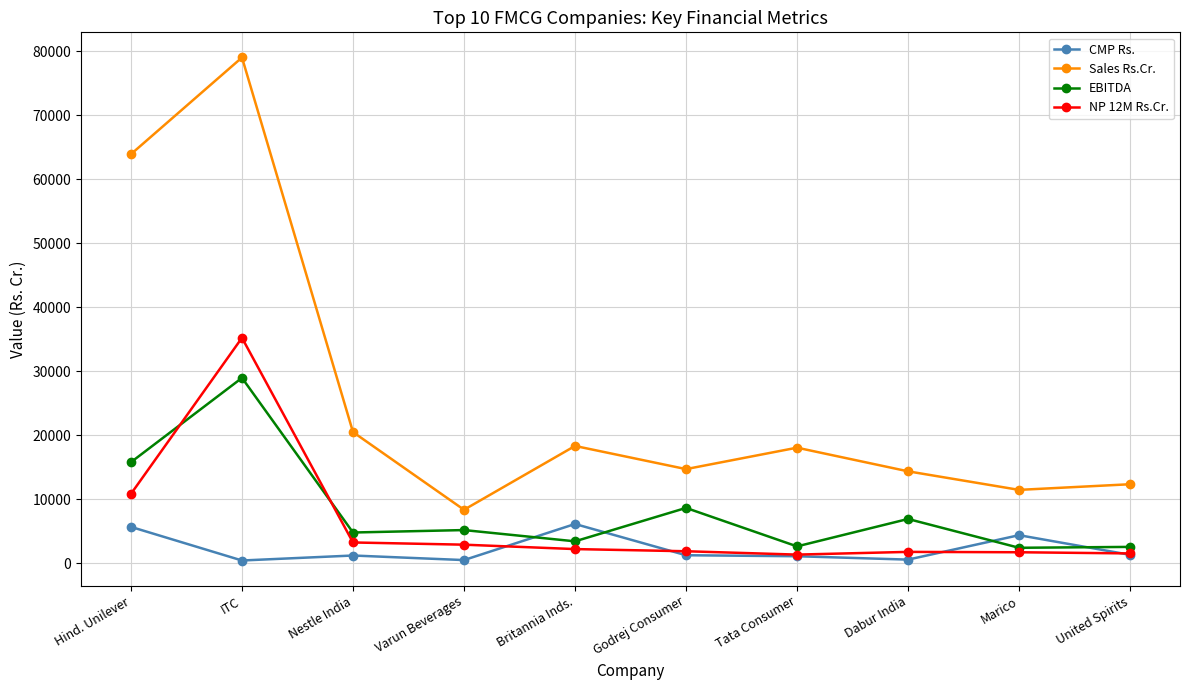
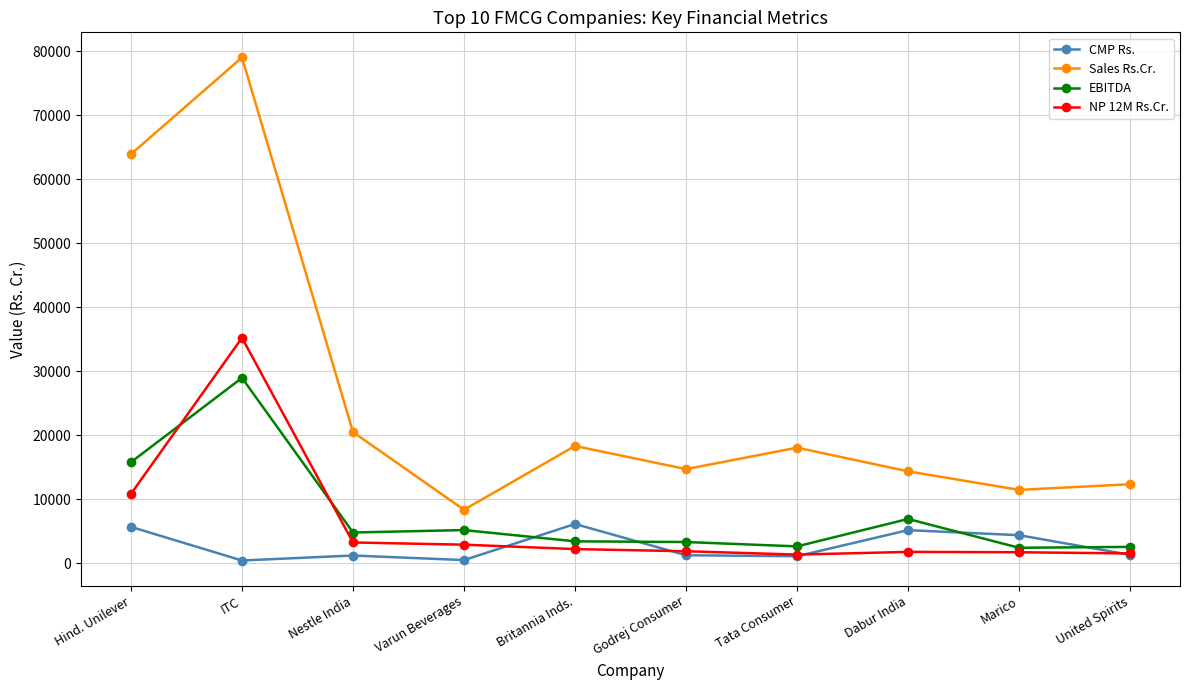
  {
    "CMP Rs.": {
      "Hind. Unilever": 6000,
      "ITC": 0,
      "Nestle India": 1000,
      "Varun Beverages": 0,
      "Britannia Inds.": 6000,
      "Godrej Consumer": 1000,
-     "Dabur India": 1000,
+     "Dabur India": 5000,
      "Marico": 4000
    },
    "Sales Rs.Cr.": {
      "Hind. Unilever": 64000,
      "ITC": 79000,
      "Nestle India": 20000,
      "Varun Beverages": 8000,
      "Britannia Inds.": 18000,
      "Godrej Consumer": 15000,
      "Tata Consumer": 18000,
      "Dabur India": 14000,
      "Marico": 11000,
      "United Spirits": 12000
    },
    "EBITDA": {
      "Hind. Unilever": 16000,
      "ITC": 29000,
      "Nestle India": 5000,
      "Varun Beverages": 5000,
      "Britannia Inds.": 3000,
-     "Godrej Consumer": 9000,
+     "Godrej Consumer": 3000,
      "Tata Consumer": 3000,
      "Dabur India": 7000,
      "Marico": 2000,
      "United Spirits": 3000
    },
    "NP 12M Rs.Cr.": {
      "Hind. Unilever": 11000,
      "ITC": 35000,
      "Nestle India": 3000,
      "Varun Beverages": 3000,
      "Britannia Inds.": 2000,
      "Godrej Consumer": 2000,
      "Dabur India": 2000,
      "Marico": 2000
    }
  }
